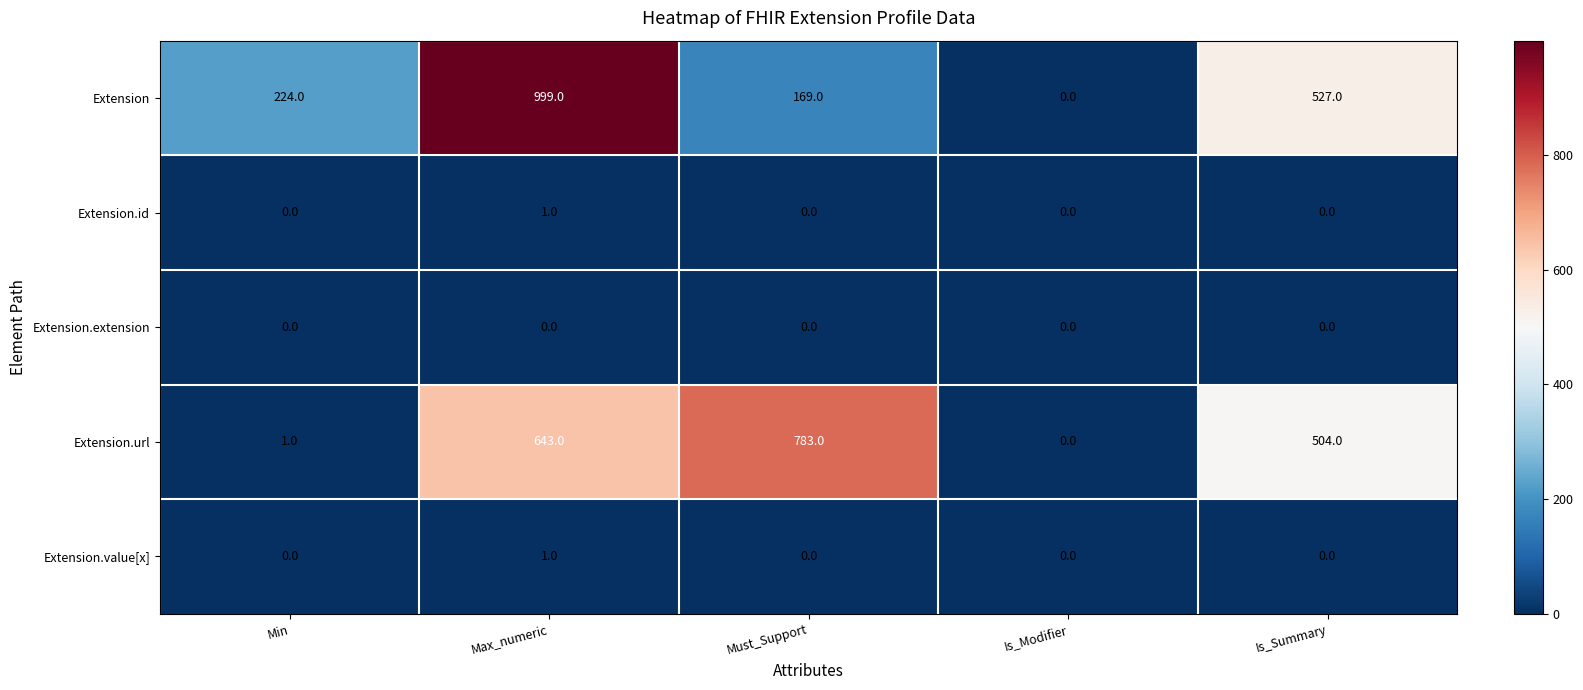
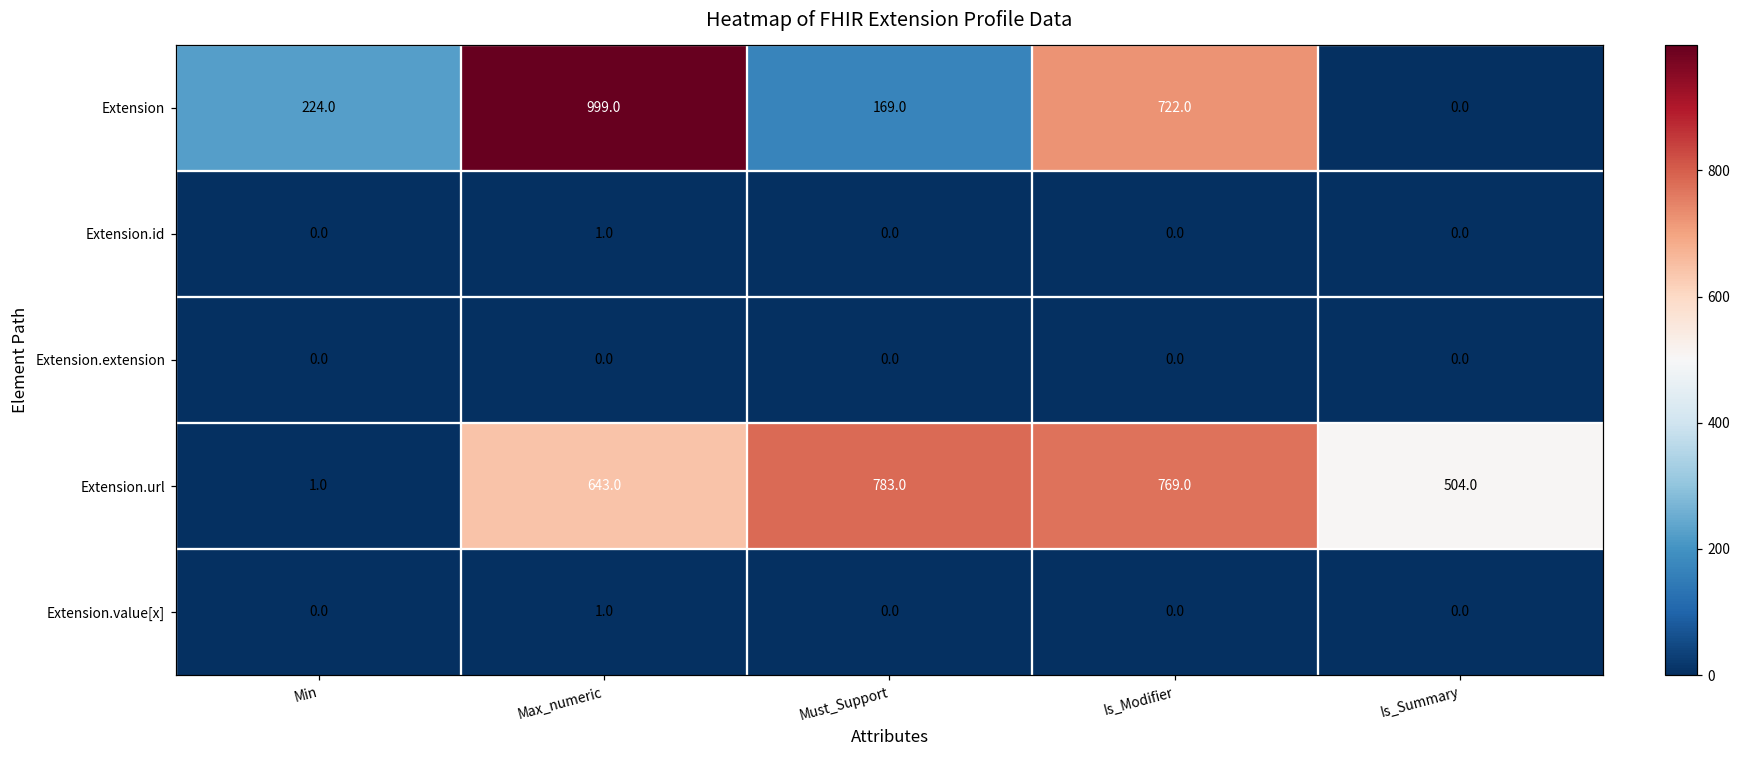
  {
    "Extension": {
      "Min": 224.0,
      "Max_numeric": 999.0,
      "Must_Support": 169.0,
-     "Is_Modifier": 0.0,
-     "Is_Summary": 527.0
+     "Is_Modifier": 722.0,
+     "Is_Summary": 0.0
    },
    "Extension.id": {
      "Min": 0.0,
      "Max_numeric": 1.0,
      "Must_Support": 0.0,
      "Is_Modifier": 0.0,
      "Is_Summary": 0.0
    },
    "Extension.extension": {
      "Min": 0.0,
      "Max_numeric": 0.0,
      "Must_Support": 0.0,
      "Is_Modifier": 0.0,
      "Is_Summary": 0.0
    },
    "Extension.url": {
      "Min": 1.0,
      "Max_numeric": 643.0,
      "Must_Support": 783.0,
-     "Is_Modifier": 0.0,
+     "Is_Modifier": 769.0,
      "Is_Summary": 504.0
    },
    "Extension.value[x]": {
      "Min": 0.0,
      "Max_numeric": 1.0,
      "Must_Support": 0.0,
      "Is_Modifier": 0.0,
      "Is_Summary": 0.0
    }
  }
